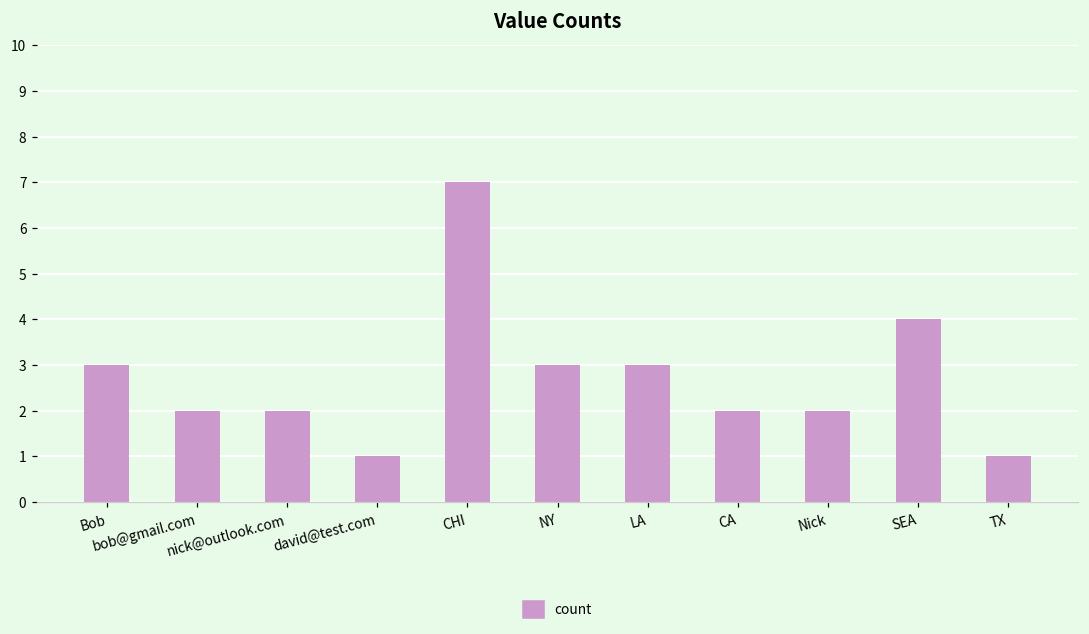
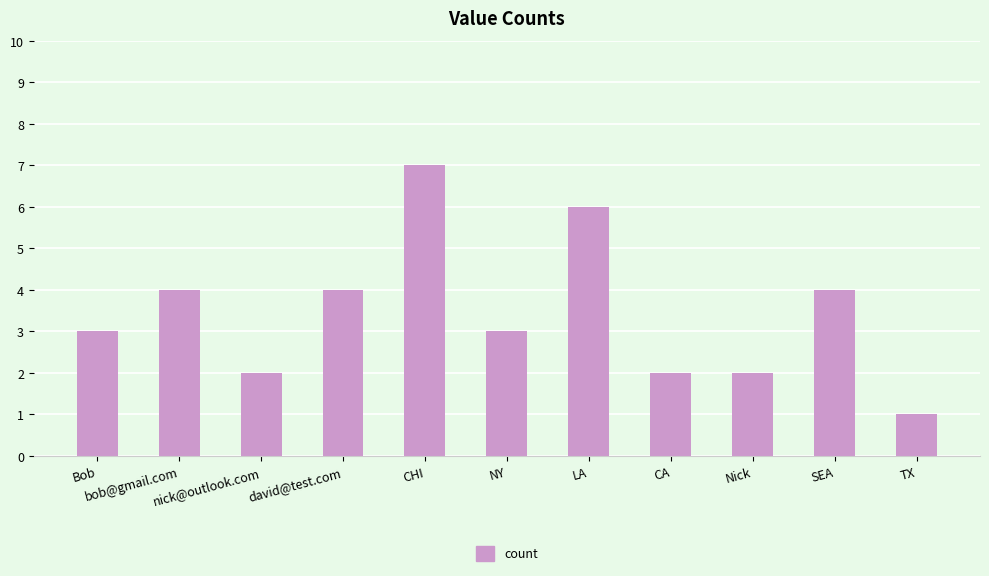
  {
    "Bob": 3,
-   "bob@gmail.com": 2,
+   "bob@gmail.com": 4,
    "nick@outlook.com": 2,
-   "david@test.com": 1,
+   "david@test.com": 4,
    "CHI": 7,
    "NY": 3,
-   "LA": 3,
+   "LA": 6,
    "CA": 2,
    "Nick": 2,
    "SEA": 4,
    "TX": 1
  }
